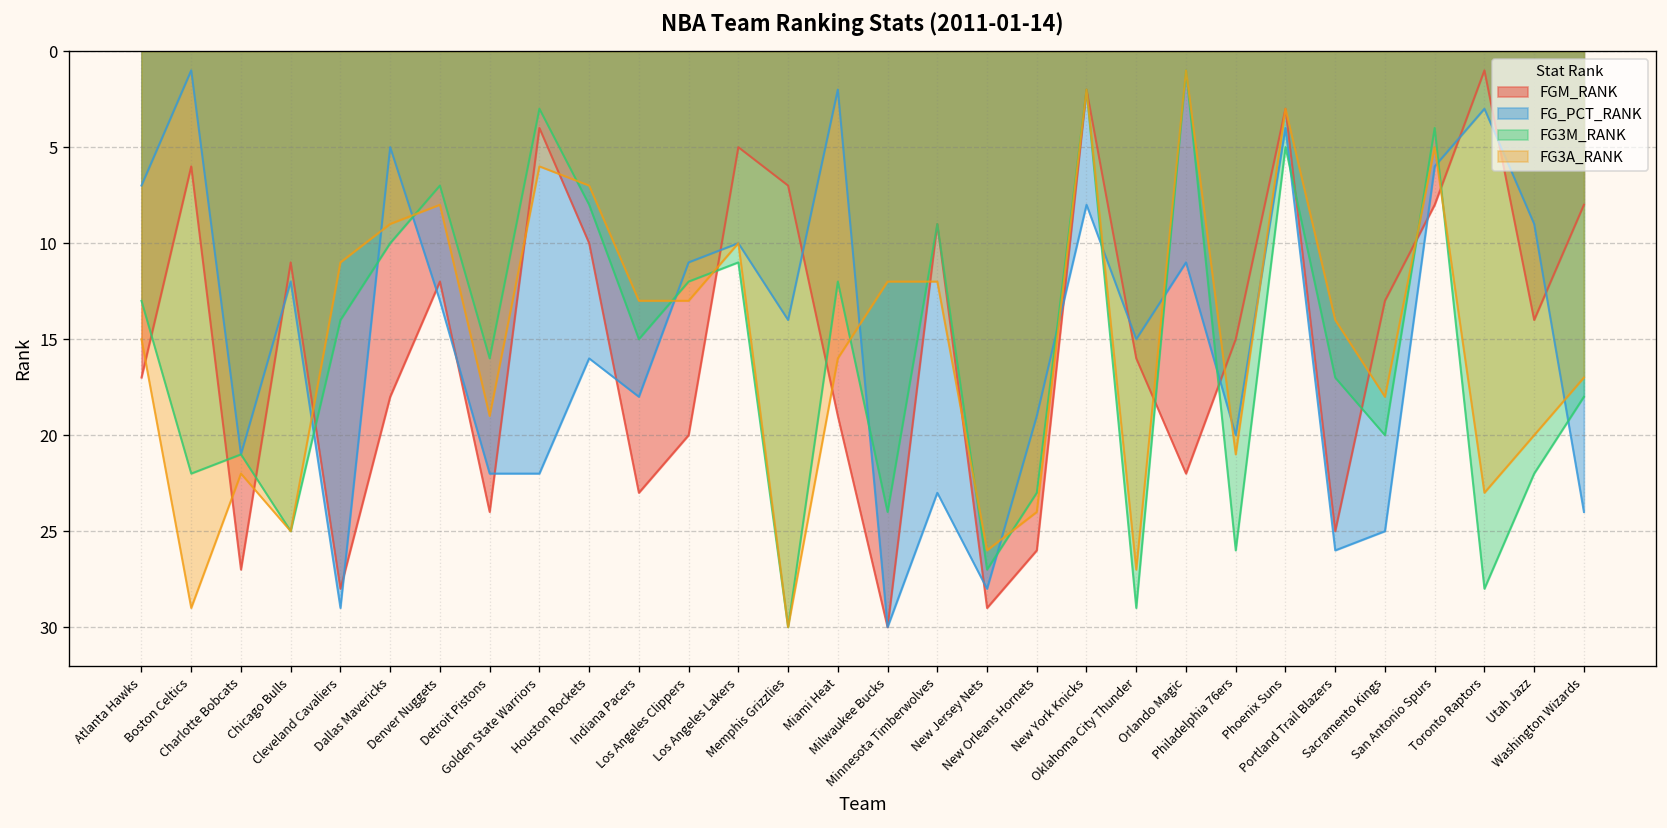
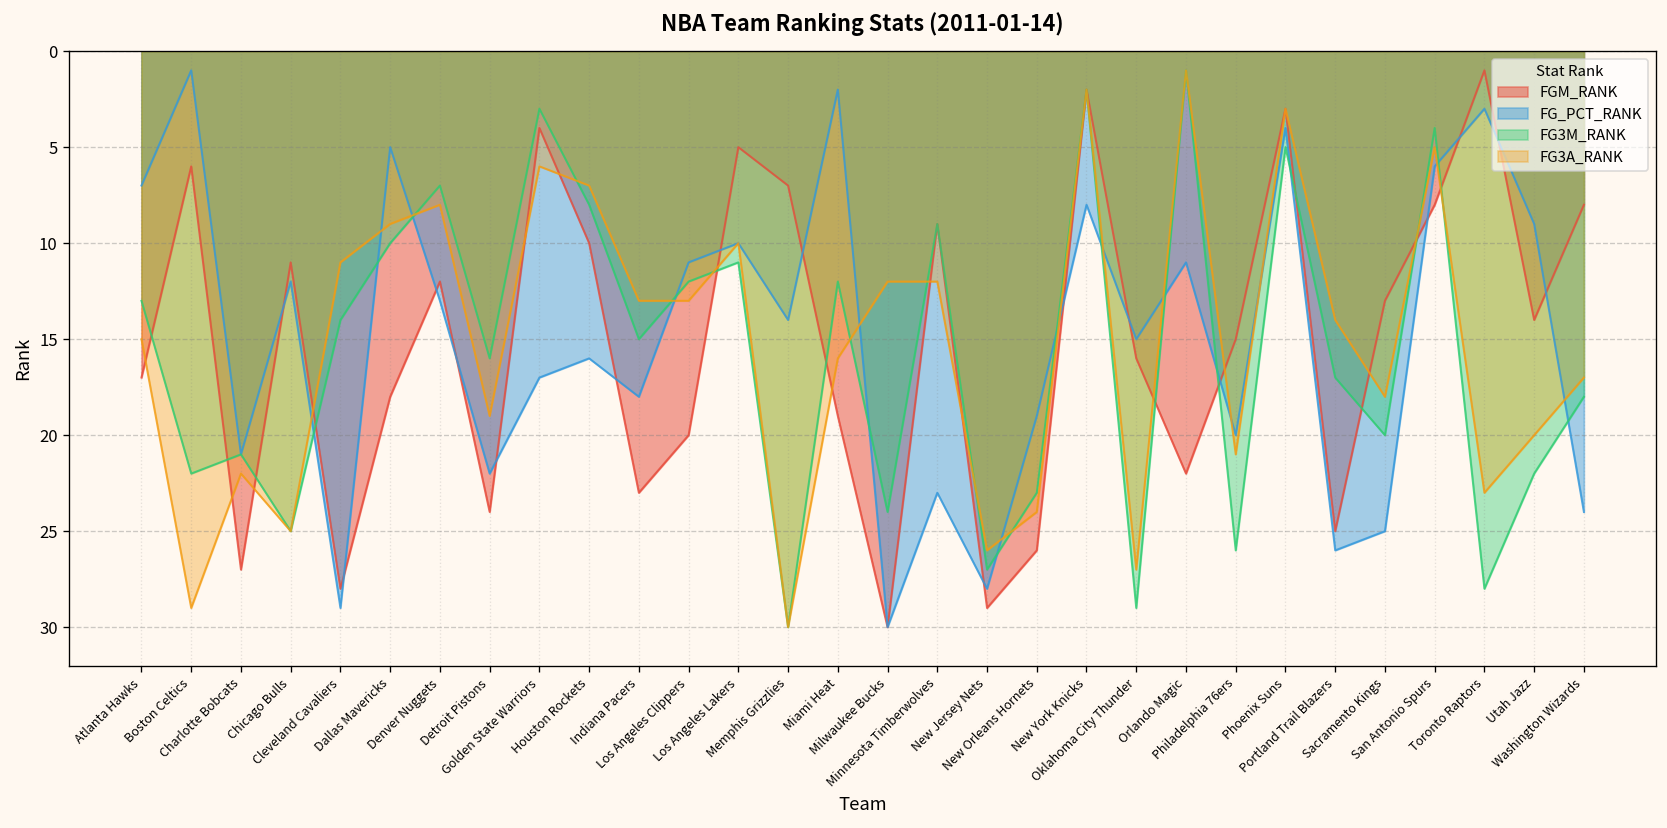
  {
    "FGM_RANK": {
      "Atlanta Hawks": 17,
      "Boston Celtics": 6,
      "Charlotte Bobcats": 27,
      "Chicago Bulls": 11,
      "Cleveland Cavaliers": 28,
      "Dallas Mavericks": 18,
      "Denver Nuggets": 12,
      "Detroit Pistons": 24,
      "Golden State Warriors": 4,
      "Houston Rockets": 10,
      "Indiana Pacers": 23,
      "Los Angeles Clippers": 20,
      "Los Angeles Lakers": 5,
      "Memphis Grizzlies": 7,
      "Miami Heat": 19,
      "New Jersey Nets": 29,
      "New Orleans Hornets": 26,
      "Oklahoma City Thunder": 16,
      "Orlando Magic": 22,
      "Philadelphia 76ers": 15,
      "Portland Trail Blazers": 25,
      "Sacramento Kings": 13,
      "San Antonio Spurs": 8,
      "Toronto Raptors": 1,
      "Utah Jazz": 14,
      "Washington Wizards": 8
    },
    "FG_PCT_RANK": {
      "Atlanta Hawks": 7,
      "Boston Celtics": 1,
      "Chicago Bulls": 12,
      "Cleveland Cavaliers": 29,
      "Dallas Mavericks": 5,
      "Denver Nuggets": 13,
      "Detroit Pistons": 22,
-     "Golden State Warriors": 22,
+     "Golden State Warriors": 17,
      "Houston Rockets": 16,
      "Indiana Pacers": 18,
      "Los Angeles Clippers": 11,
      "Memphis Grizzlies": 14,
      "Miami Heat": 2,
      "Minnesota Timberwolves": 23,
      "New Jersey Nets": 28,
      "New Orleans Hornets": 19,
      "New York Knicks": 8,
      "Oklahoma City Thunder": 15,
      "Orlando Magic": 11,
      "Philadelphia 76ers": 20,
      "Phoenix Suns": 4,
      "Portland Trail Blazers": 26,
      "Sacramento Kings": 25,
      "San Antonio Spurs": 6,
      "Toronto Raptors": 3,
      "Utah Jazz": 9,
      "Washington Wizards": 24
    },
    "FG3M_RANK": {
      "Atlanta Hawks": 13,
      "Boston Celtics": 22,
      "Cleveland Cavaliers": 14,
      "Dallas Mavericks": 10,
      "Denver Nuggets": 7,
      "Detroit Pistons": 16,
      "Golden State Warriors": 3,
      "Houston Rockets": 8,
      "Indiana Pacers": 15,
      "Los Angeles Clippers": 12,
      "Los Angeles Lakers": 11,
      "Miami Heat": 12,
      "Milwaukee Bucks": 24,
      "New Jersey Nets": 27,
      "New Orleans Hornets": 23,
      "Oklahoma City Thunder": 29,
      "Philadelphia 76ers": 26,
      "Phoenix Suns": 5,
      "Portland Trail Blazers": 17,
      "Sacramento Kings": 20,
      "San Antonio Spurs": 4,
      "Toronto Raptors": 28,
      "Utah Jazz": 22,
      "Washington Wizards": 18
    },
    "FG3A_RANK": {
      "Atlanta Hawks": 15,
      "Boston Celtics": 29,
      "Charlotte Bobcats": 22,
      "Cleveland Cavaliers": 11,
      "Dallas Mavericks": 9,
      "Denver Nuggets": 8,
      "Detroit Pistons": 19,
      "Golden State Warriors": 6,
      "Houston Rockets": 7,
      "Indiana Pacers": 13,
      "Los Angeles Clippers": 13,
      "Miami Heat": 16,
      "Milwaukee Bucks": 12,
      "Minnesota Timberwolves": 12,
      "New Jersey Nets": 26,
      "New Orleans Hornets": 24,
      "Oklahoma City Thunder": 27,
      "Philadelphia 76ers": 21,
      "Portland Trail Blazers": 14,
      "Sacramento Kings": 18,
      "San Antonio Spurs": 5,
      "Toronto Raptors": 23,
      "Utah Jazz": 20,
      "Washington Wizards": 17
    }
  }
